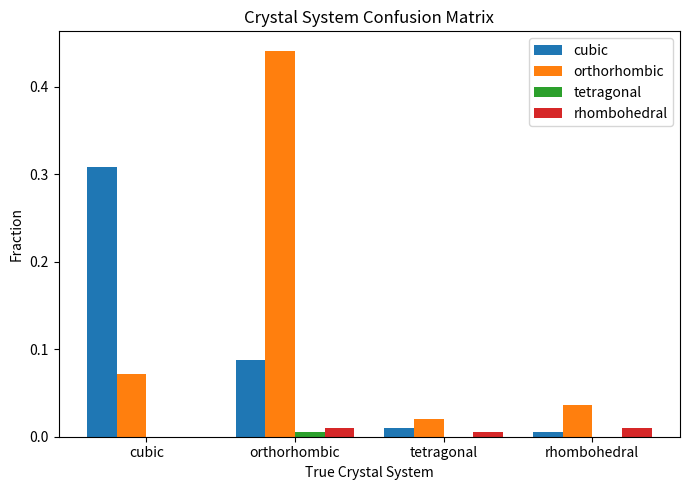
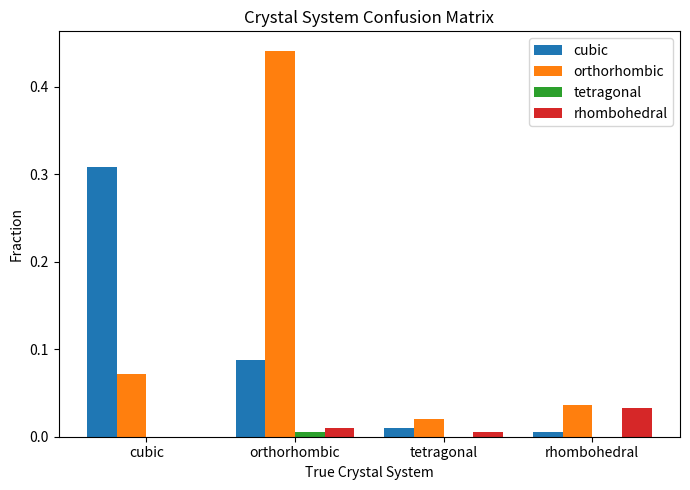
  {
    "cubic": {
      "cubic": 0.31,
      "orthorhombic": 0.09,
      "tetragonal": 0.01,
      "rhombohedral": 0.01
    },
    "orthorhombic": {
      "cubic": 0.07,
      "orthorhombic": 0.44,
      "tetragonal": 0.02,
      "rhombohedral": 0.04
    },
    "tetragonal": {
      "cubic": 0.00,
      "orthorhombic": 0.01,
      "tetragonal": 0.00,
      "rhombohedral": 0.00
    },
    "rhombohedral": {
      "cubic": 0.00,
      "orthorhombic": 0.01,
      "tetragonal": 0.01,
-     "rhombohedral": 0.01
+     "rhombohedral": 0.03
    }
  }
